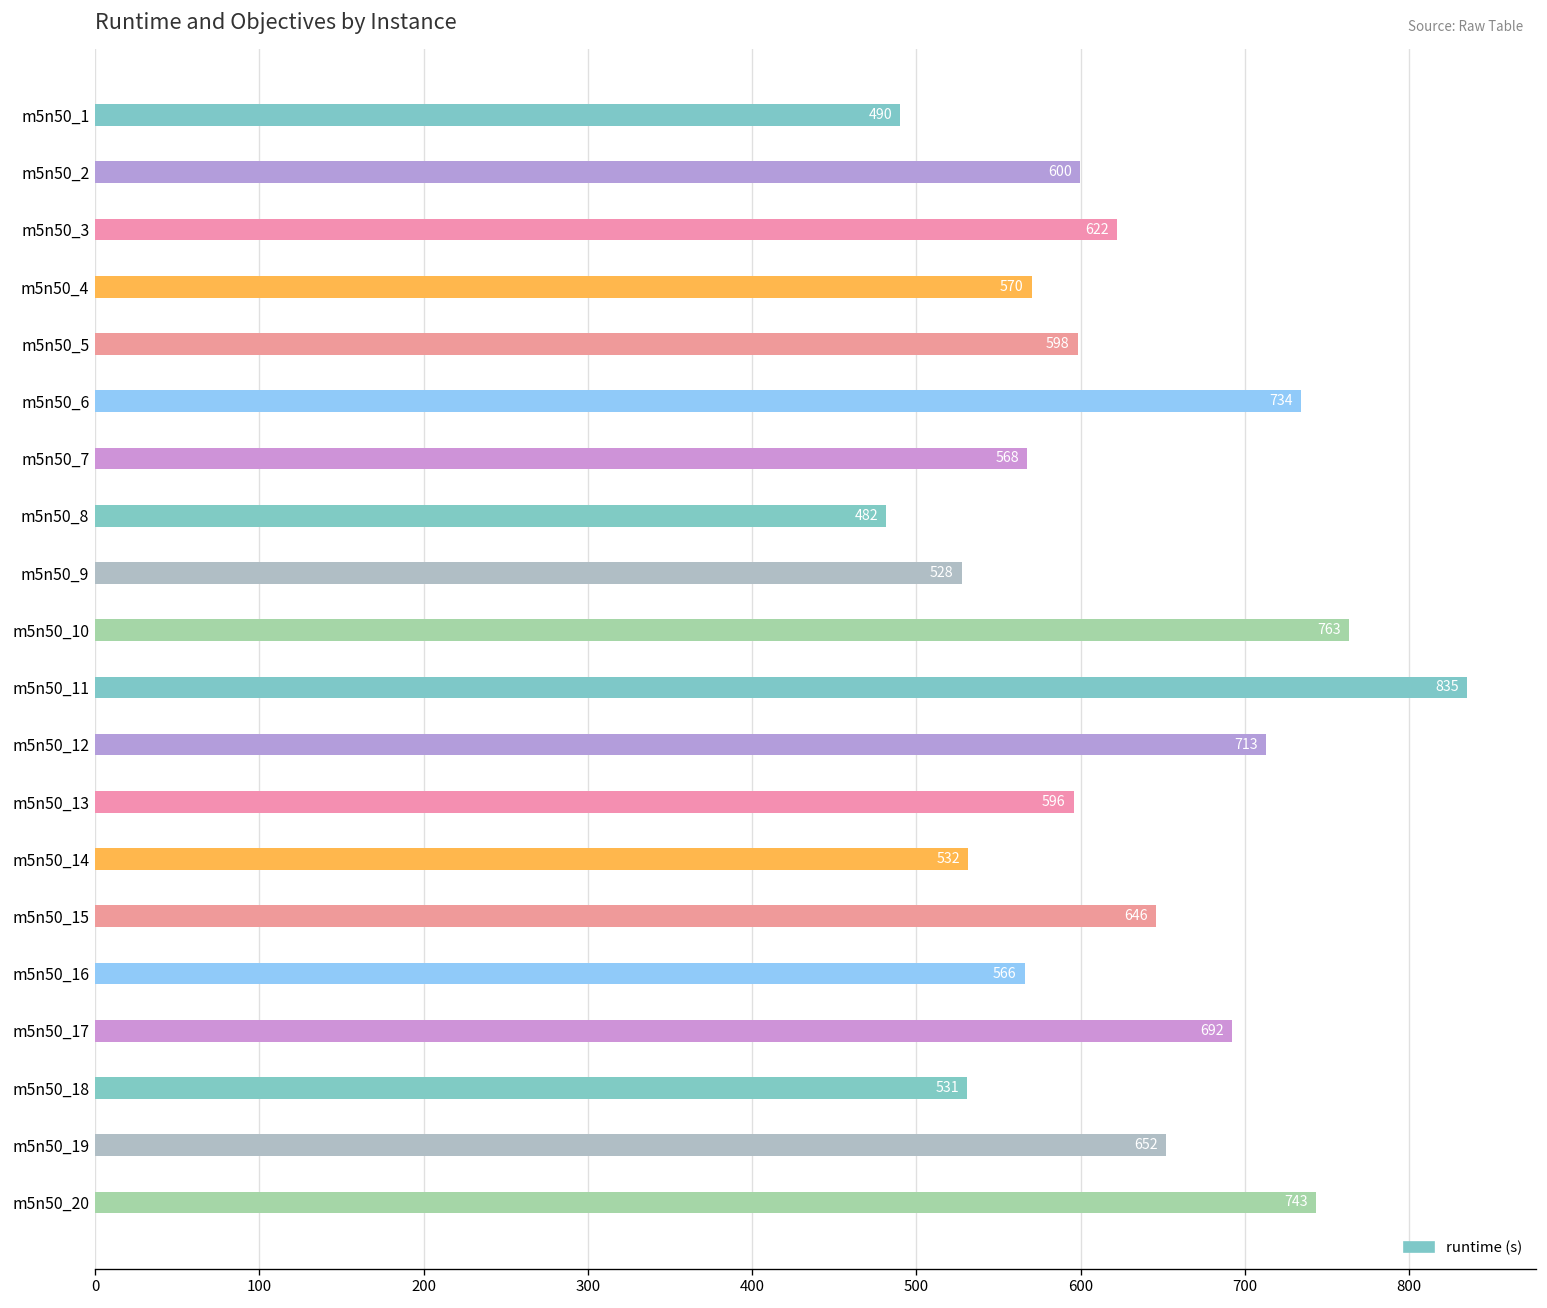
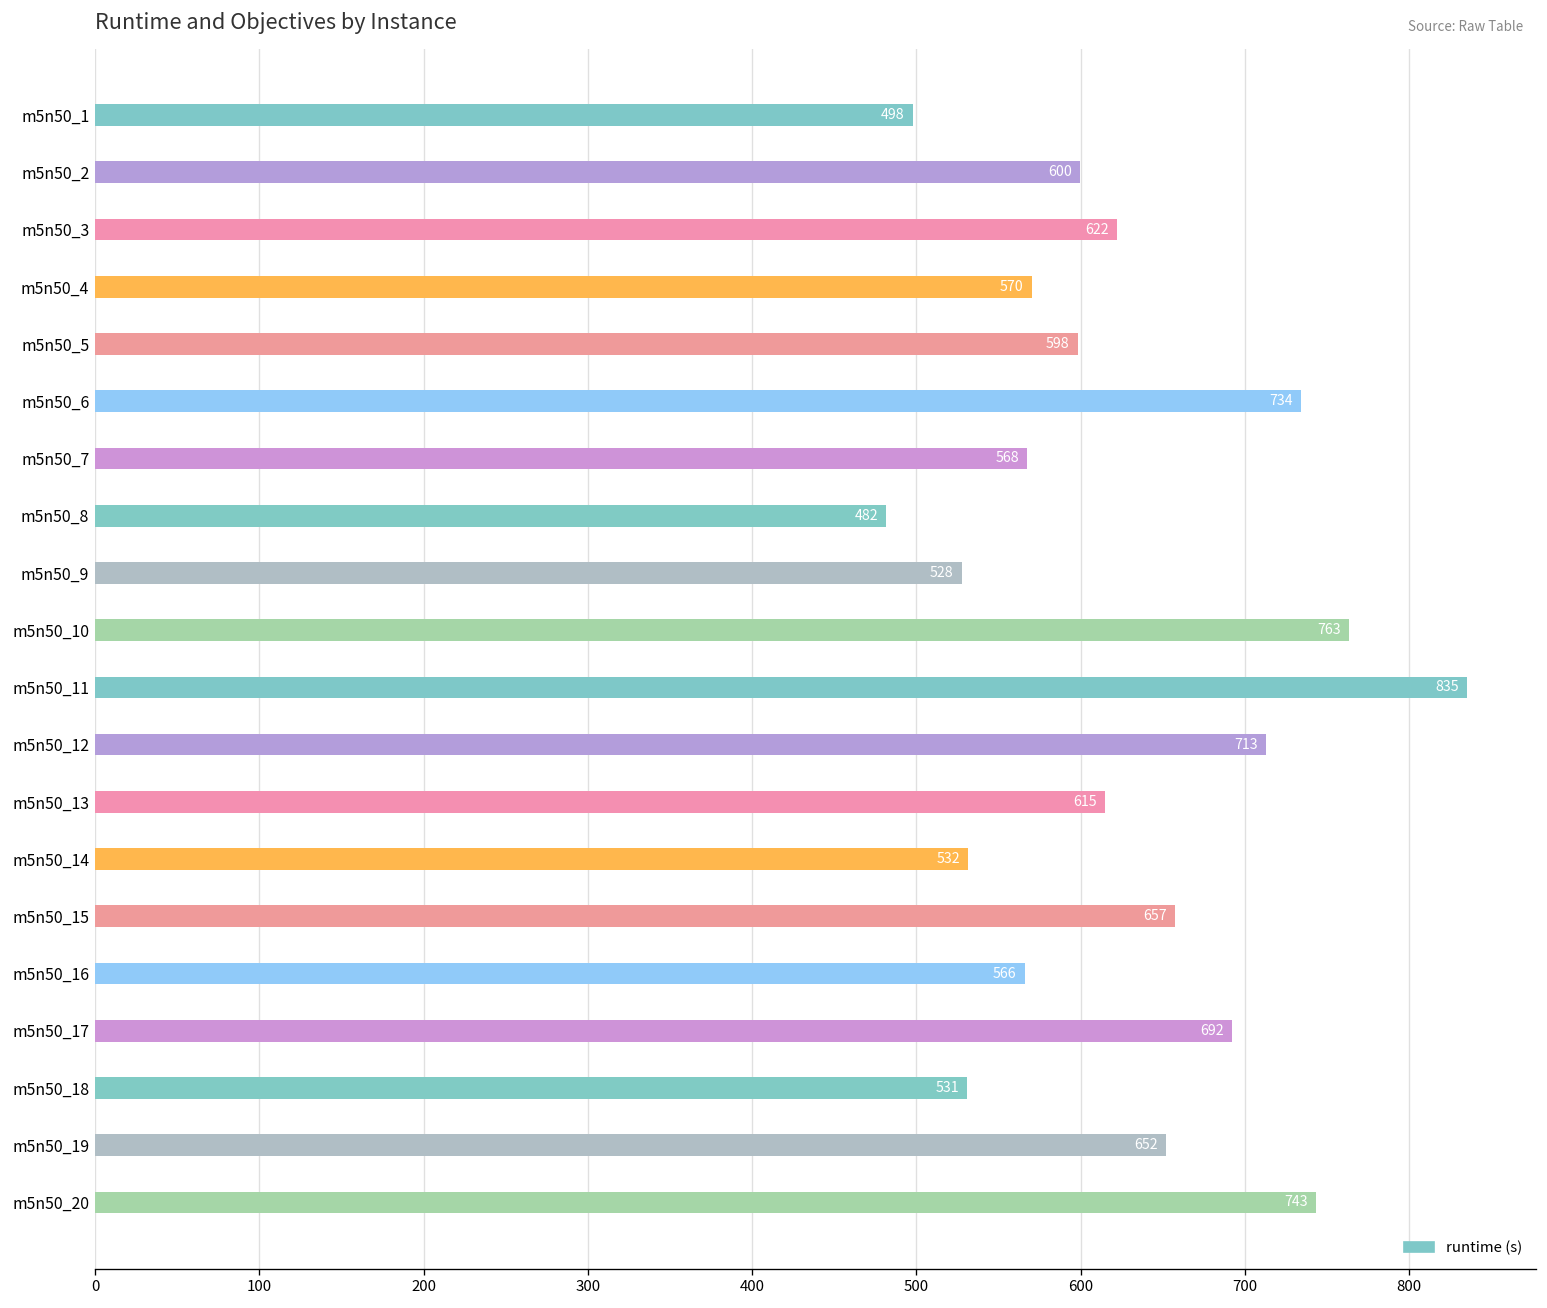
  {
-   "m5n50_1": 490,
+   "m5n50_1": 498,
    "m5n50_2": 600,
    "m5n50_3": 622,
    "m5n50_4": 570,
    "m5n50_5": 598,
    "m5n50_6": 734,
    "m5n50_7": 568,
    "m5n50_8": 482,
    "m5n50_9": 528,
    "m5n50_10": 763,
    "m5n50_11": 835,
    "m5n50_12": 713,
-   "m5n50_13": 596,
+   "m5n50_13": 615,
    "m5n50_14": 532,
-   "m5n50_15": 646,
+   "m5n50_15": 657,
    "m5n50_16": 566,
    "m5n50_17": 692,
    "m5n50_18": 531,
    "m5n50_19": 652,
    "m5n50_20": 743
  }
